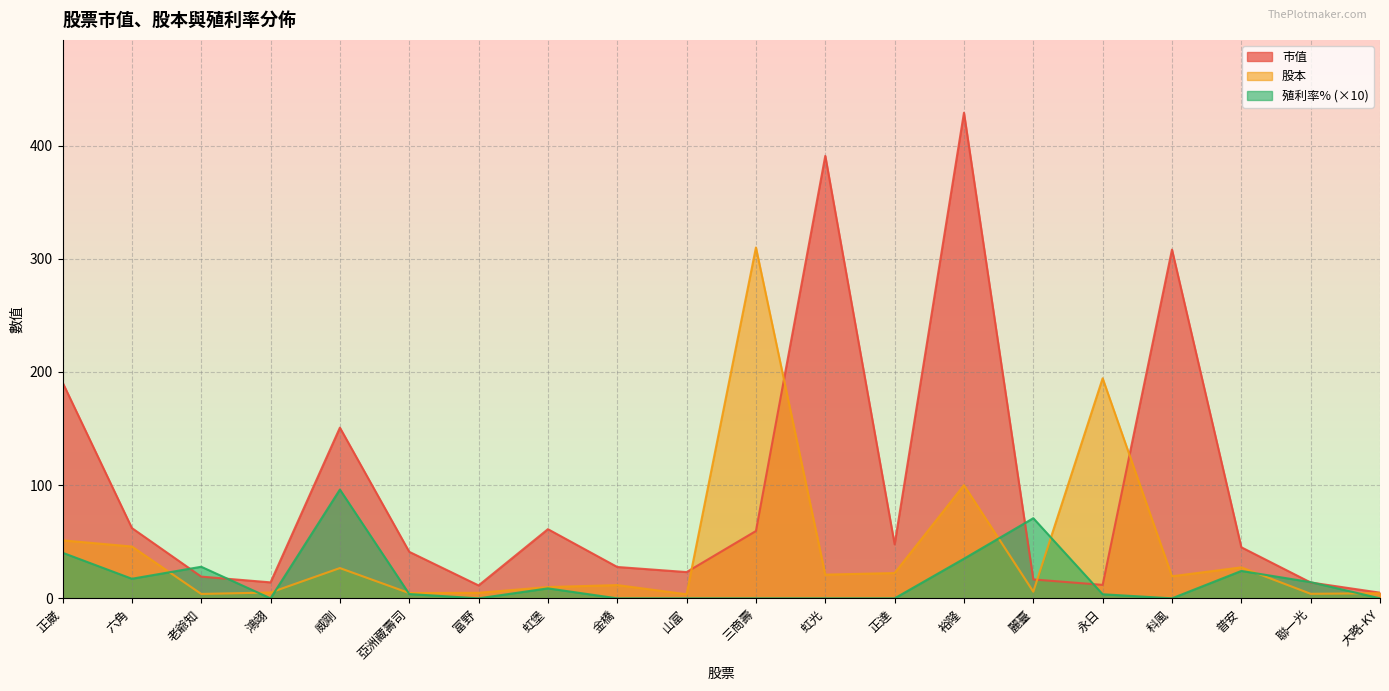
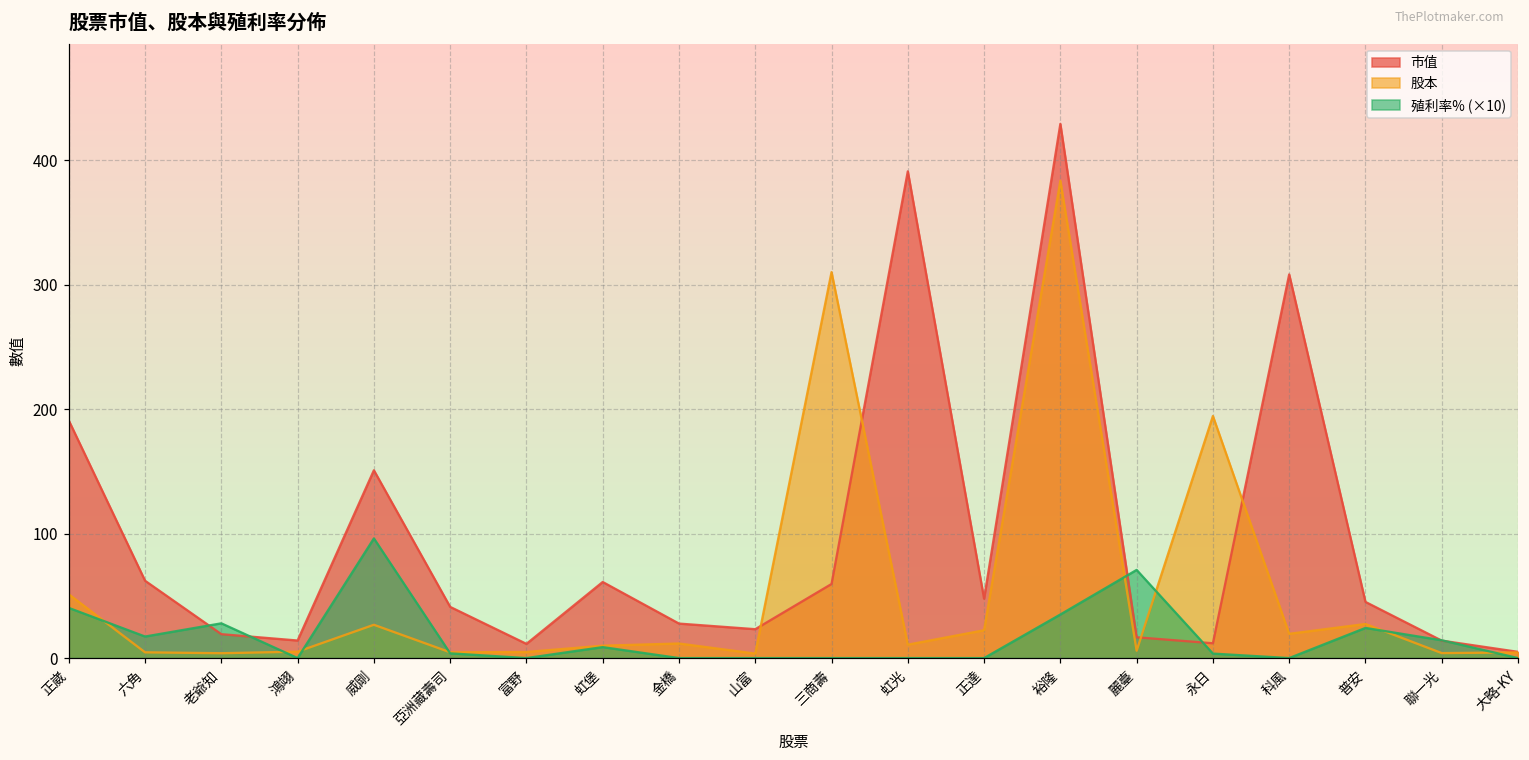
  {
    "市值": {
      "正崴": 191,
      "六角": 62,
      "老爺知": 19,
      "鴻翊": 14,
      "威剛": 151,
      "亞洲藏壽司": 41,
      "富野": 11,
      "虹堡": 61,
      "金橋": 28,
      "山富": 23,
      "三商壽": 60,
      "虹光": 391,
      "正達": 48,
      "裕隆": 429,
      "麗臺": 17,
      "永日": 12,
      "科風": 308,
      "普安": 45
    },
    "股本": {
      "正崴": 51,
-     "六角": 46,
+     "六角": 5,
      "老爺知": 4,
      "鴻翊": 5,
      "威剛": 27,
      "富野": 5,
      "金橋": 12,
      "山富": 4,
      "三商壽": 310,
-     "虹光": 21,
+     "虹光": 11,
      "正達": 22,
-     "裕隆": 100,
+     "裕隆": 383,
      "麗臺": 6,
      "永日": 194,
      "科風": 19,
      "普安": 27,
      "聯一光": 4
    },
    "殖利率% (×10)": {
      "正崴": 40,
      "六角": 17,
      "老爺知": 28,
      "鴻翊": 0,
      "威剛": 96,
      "富野": 0,
      "金橋": 0,
      "山富": 0,
      "三商壽": 0,
      "虹光": 0,
      "正達": 0,
      "裕隆": 35,
      "麗臺": 71,
      "永日": 4,
      "科風": 0,
      "普安": 24,
      "大略-KY": 0
    }
  }
